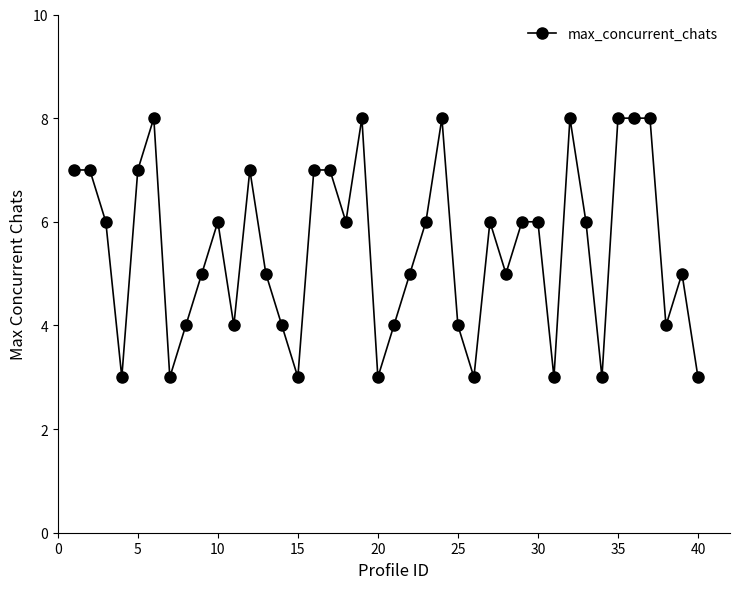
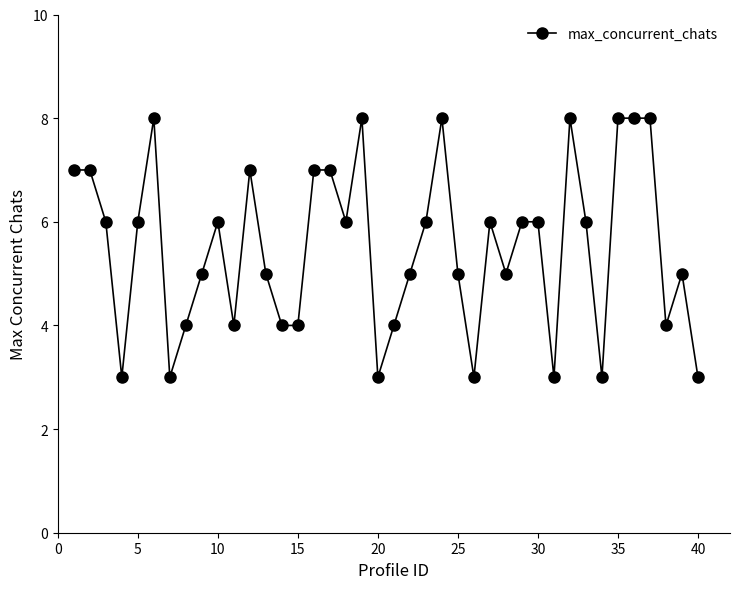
  {
-   "5": 7,
+   "5": 6,
    "10": 6,
-   "15": 3,
+   "15": 4,
    "20": 3,
-   "25": 4,
+   "25": 5,
    "30": 6,
    "35": 8,
    "40": 3
  }
